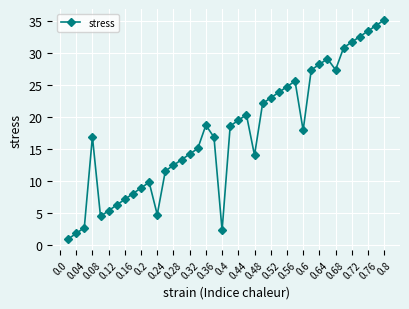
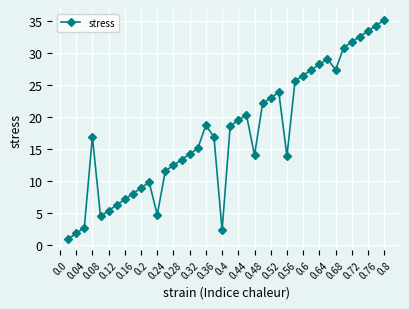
  {
    "0.04": 2,
    "0.08": 17,
    "0.12": 5,
    "0.16": 7,
    "0.2": 9,
    "0.24": 5,
    "0.28": 12,
    "0.32": 14,
    "0.36": 19,
    "0.4": 2,
    "0.44": 19,
    "0.48": 14,
    "0.52": 23,
-   "0.56": 25,
-   "0.6": 18,
+   "0.56": 14,
+   "0.6": 26,
    "0.64": 28,
    "0.68": 27,
    "0.72": 32,
    "0.76": 33,
    "0.8": 35
  }
